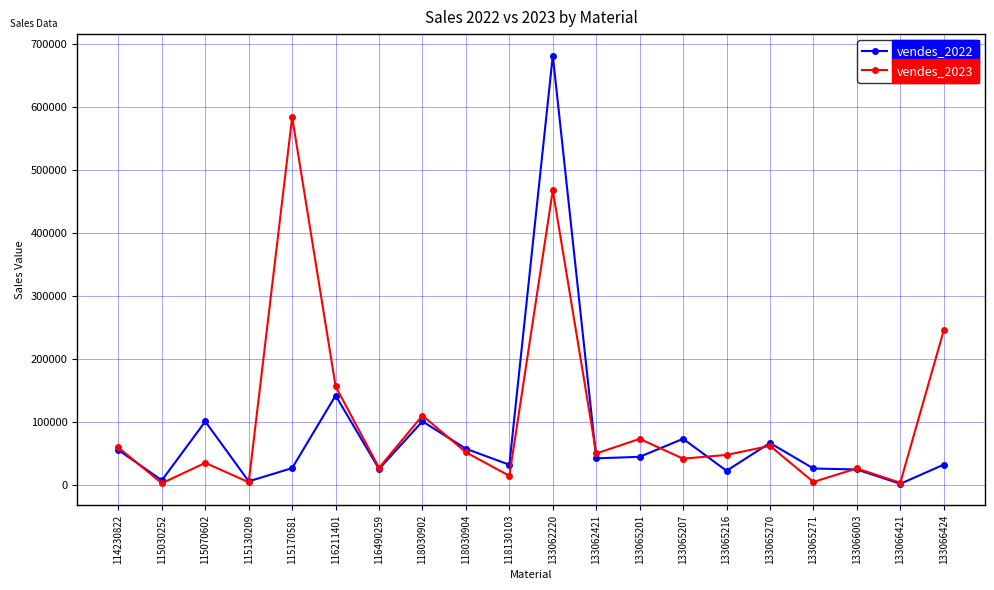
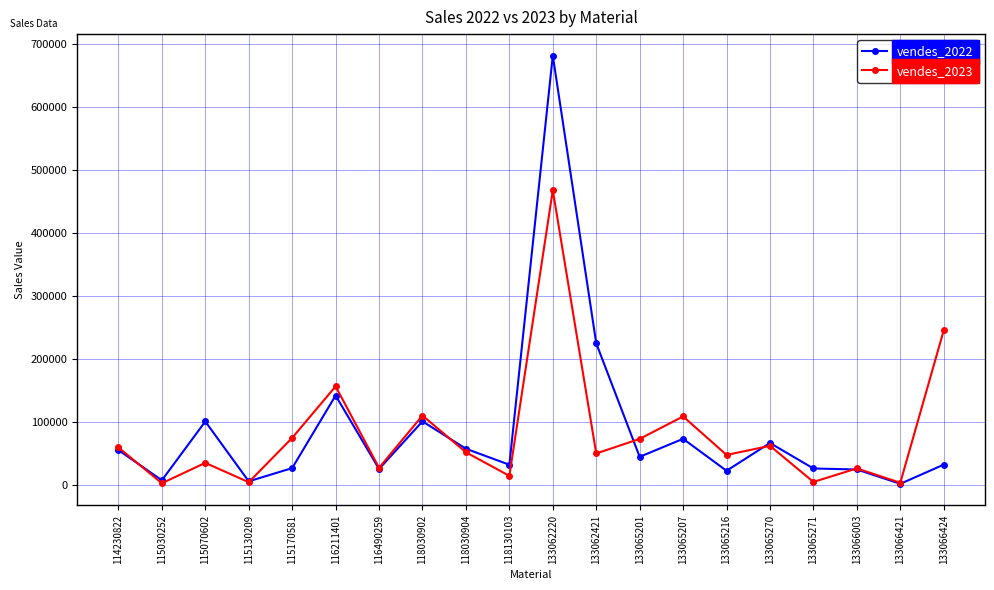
  {
    "vendes_2022": {
      "115030252": 10000,
      "115070602": 100000,
      "115170581": 30000,
      "116211401": 140000,
      "118030902": 100000,
      "118030904": 60000,
      "118130103": 30000,
      "133062220": 680000,
-     "133062421": 40000,
+     "133062421": 220000,
      "133065201": 40000,
      "133065207": 70000,
      "133065216": 20000,
      "133065270": 70000,
      "133065271": 30000,
      "133066424": 30000
    },
    "vendes_2023": {
      "115030252": 0,
      "115070602": 30000,
-     "115170581": 580000,
+     "115170581": 70000,
      "116211401": 160000,
      "118030902": 110000,
      "118030904": 50000,
      "118130103": 10000,
      "133062220": 470000,
      "133062421": 50000,
      "133065201": 70000,
-     "133065207": 40000,
+     "133065207": 110000,
      "133065216": 50000,
      "133065270": 60000,
      "133065271": 0,
      "133066424": 250000
    }
  }
